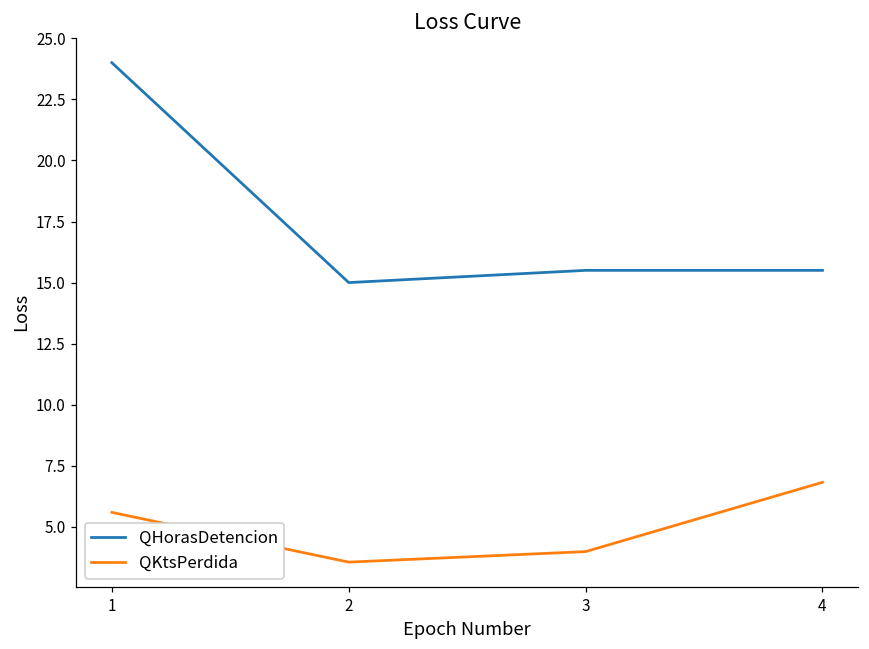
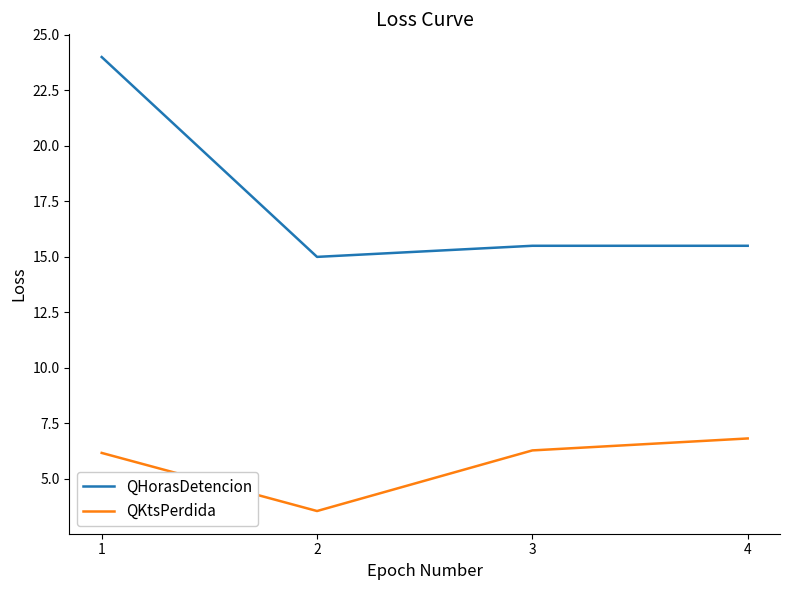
  {
    "QHorasDetencion": {
      "1": 24.0,
      "2": 15.0,
      "3": 15.5,
      "4": 15.5
    },
    "QKtsPerdida": {
-     "1": 5.6,
+     "1": 6.2,
      "2": 3.6,
-     "3": 4.0,
+     "3": 6.3,
      "4": 6.8
    }
  }
